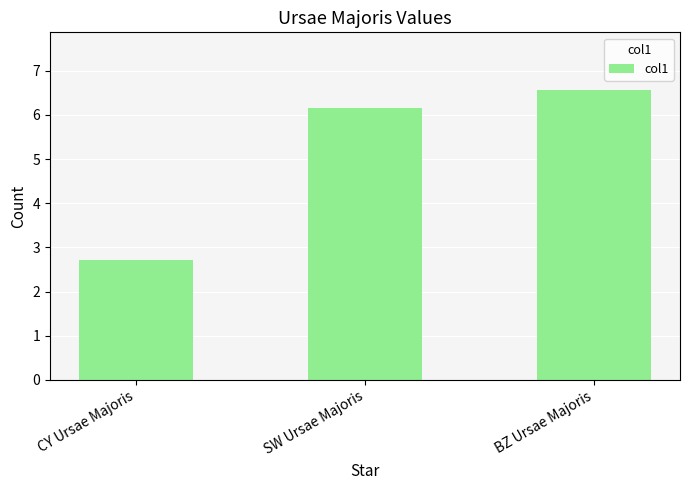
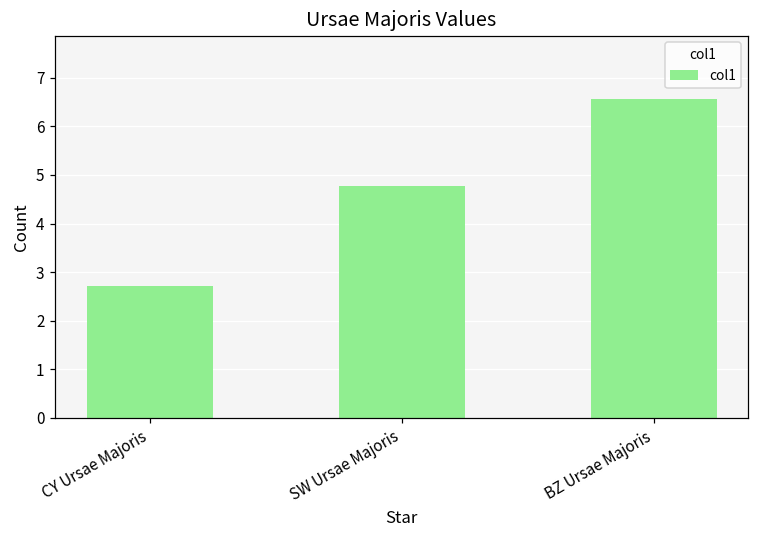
  {
    "CY Ursae Majoris": 2.7,
-   "SW Ursae Majoris": 6.1,
+   "SW Ursae Majoris": 4.8,
    "BZ Ursae Majoris": 6.6
  }
